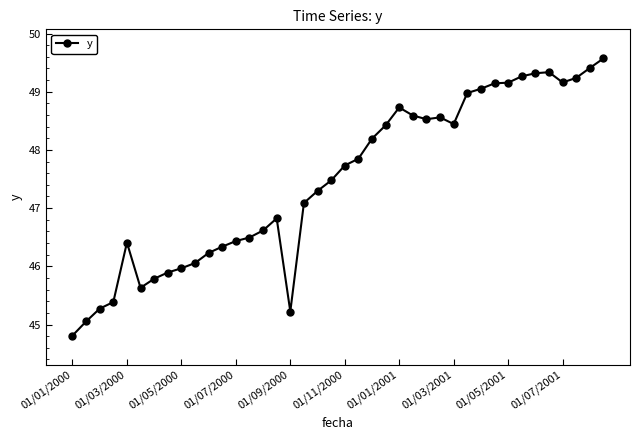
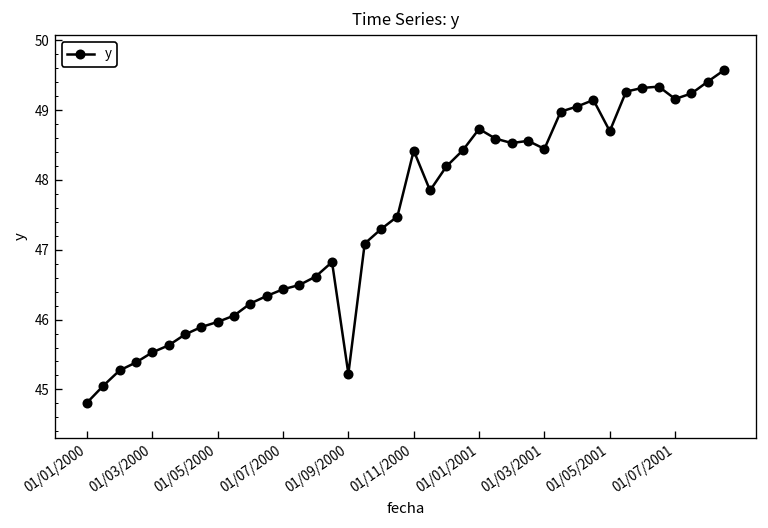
  {
    "01/01/2000": 44.8,
-   "01/03/2000": 46.4,
+   "01/03/2000": 45.5,
    "01/05/2000": 46.0,
    "01/07/2000": 46.4,
    "01/09/2000": 45.2,
-   "01/11/2000": 47.7,
+   "01/11/2000": 48.4,
    "01/01/2001": 48.7,
    "01/03/2001": 48.4,
-   "01/05/2001": 49.2,
+   "01/05/2001": 48.7,
    "01/07/2001": 49.2
  }
